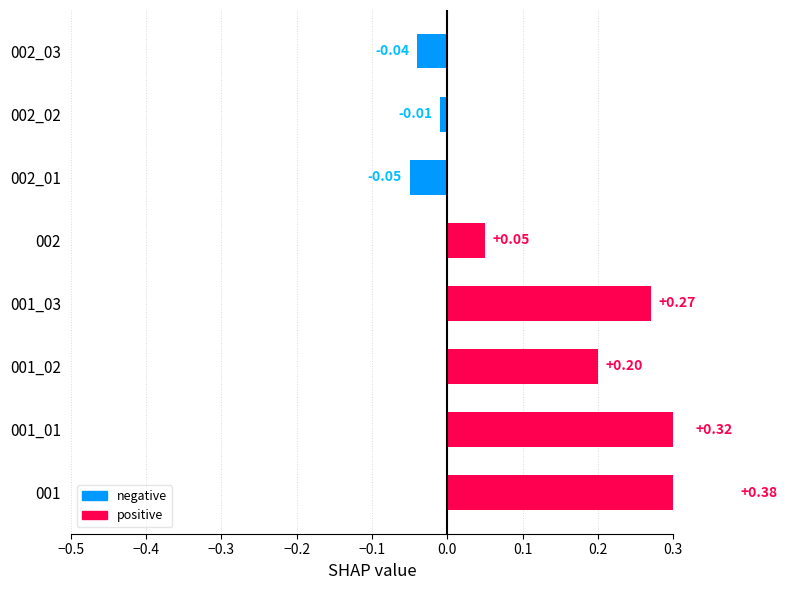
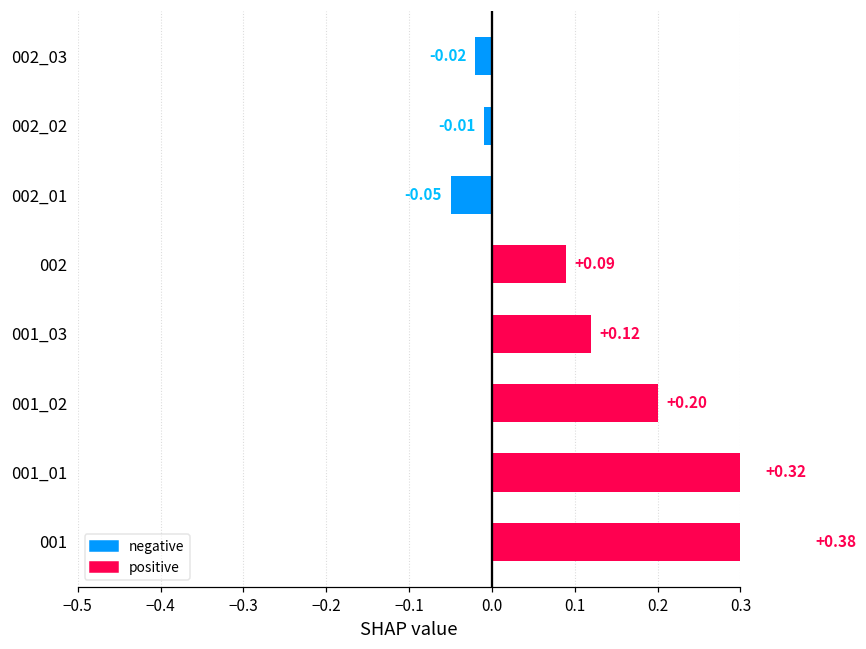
  {
-   "002_03": "-0.04",
+   "002_03": "-0.02",
    "002_02": "-0.01",
    "002_01": "-0.05",
-   "002": "+0.05",
-   "001_03": "+0.27",
+   "002": "+0.09",
+   "001_03": "+0.12",
    "001_02": "+0.20"
  }
